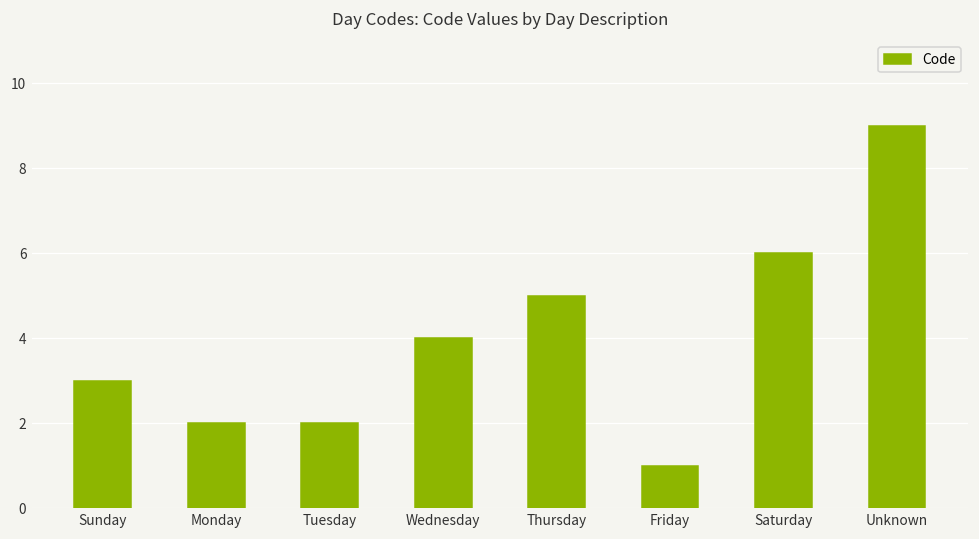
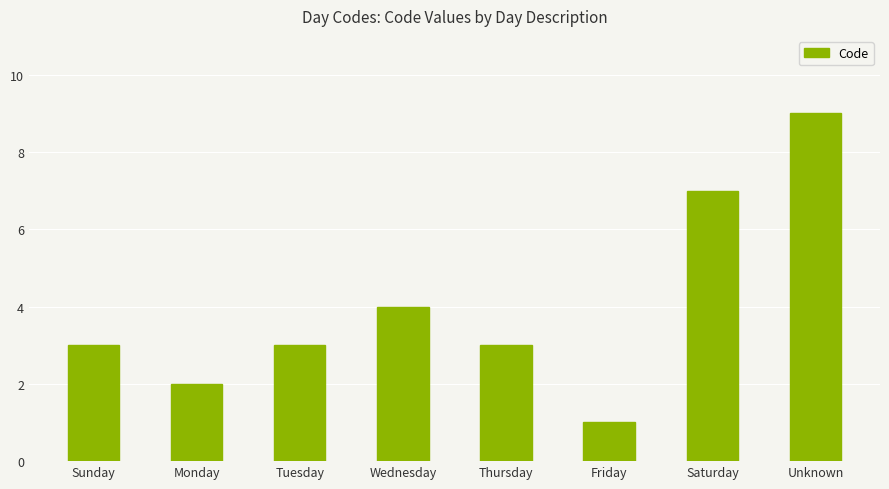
  {
    "Sunday": 3,
    "Monday": 2,
-   "Tuesday": 2,
+   "Tuesday": 3,
    "Wednesday": 4,
-   "Thursday": 5,
+   "Thursday": 3,
    "Friday": 1,
-   "Saturday": 6,
+   "Saturday": 7,
    "Unknown": 9
  }
